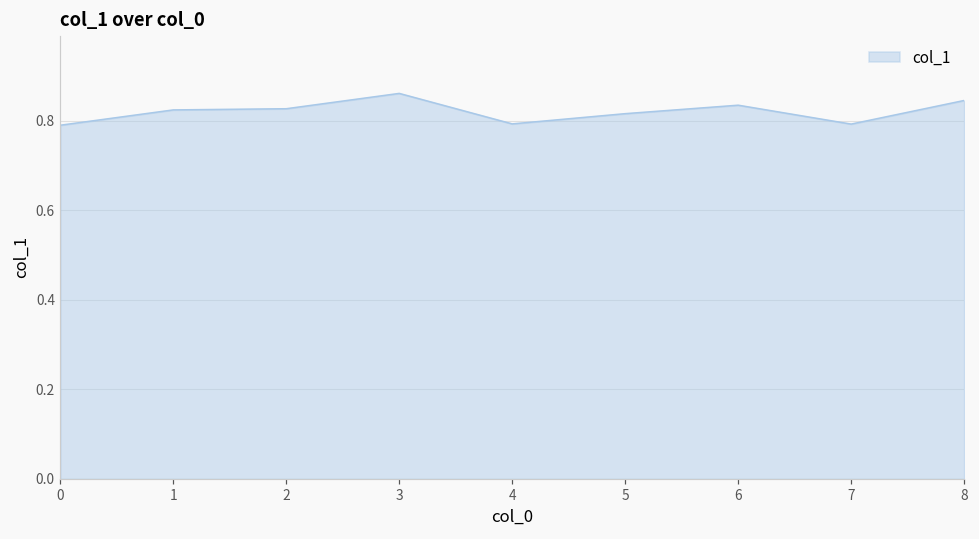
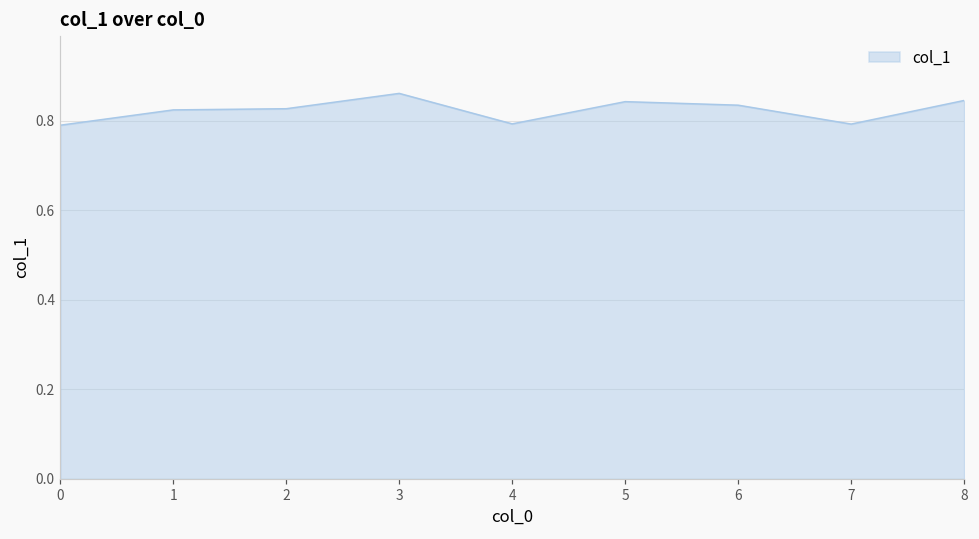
  {
    "0": 0.79,
    "1": 0.82,
    "2": 0.83,
    "3": 0.86,
    "4": 0.79,
-   "5": 0.82,
+   "5": 0.84,
    "6": 0.83,
    "7": 0.79,
    "8": 0.84
  }
